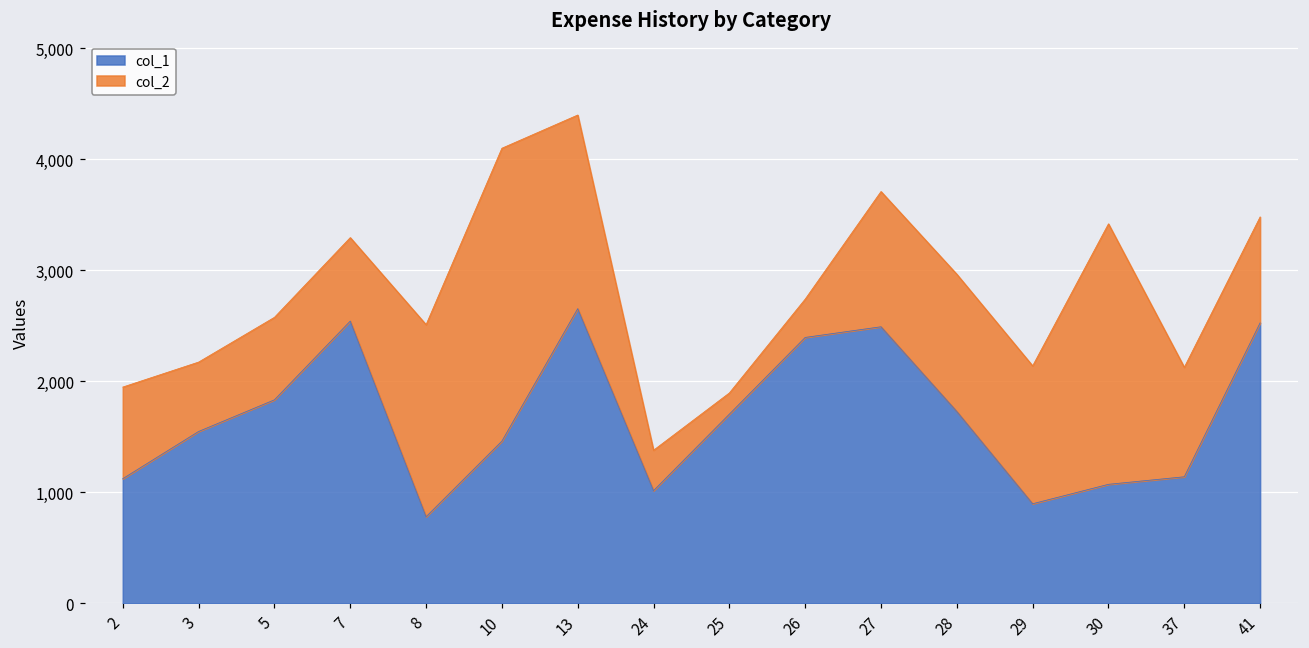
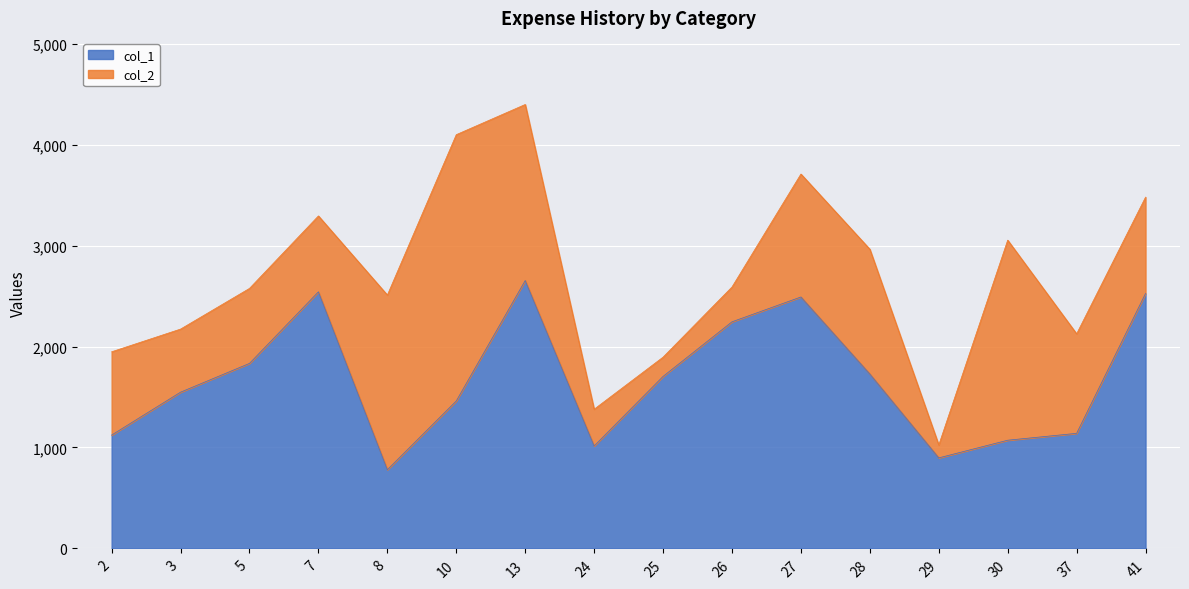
  {
    "col_1": {
      "2": "1,120",
      "3": "1,550",
      "5": "1,830",
      "7": "2,540",
      "8": "780",
      "10": "1,460",
      "13": "2,650",
      "24": "1,020",
      "25": "1,700",
-     "26": "2,400",
+     "26": "2,250",
      "27": "2,490",
      "28": "1,730",
      "29": "900",
      "30": "1,070",
      "37": "1,140",
      "41": "2,530"
    },
    "col_2": {
      "2": "830",
      "3": "630",
      "5": "740",
      "7": "750",
      "8": "1,730",
      "10": "2,640",
      "13": "1,740",
      "24": "360",
      "25": "190",
      "26": "350",
      "27": "1,220",
      "28": "1,240",
-     "29": "1,240",
-     "30": "2,350",
+     "29": "130",
+     "30": "1,980",
      "37": "990",
      "41": "950"
    }
  }
